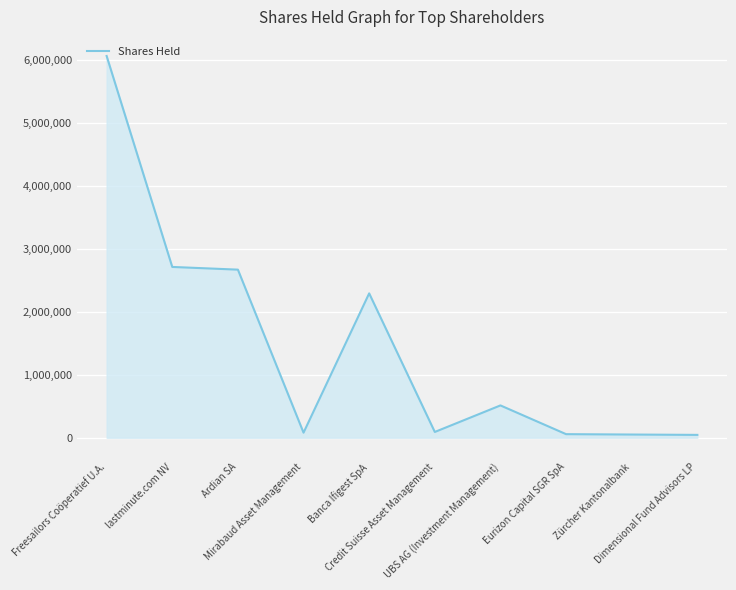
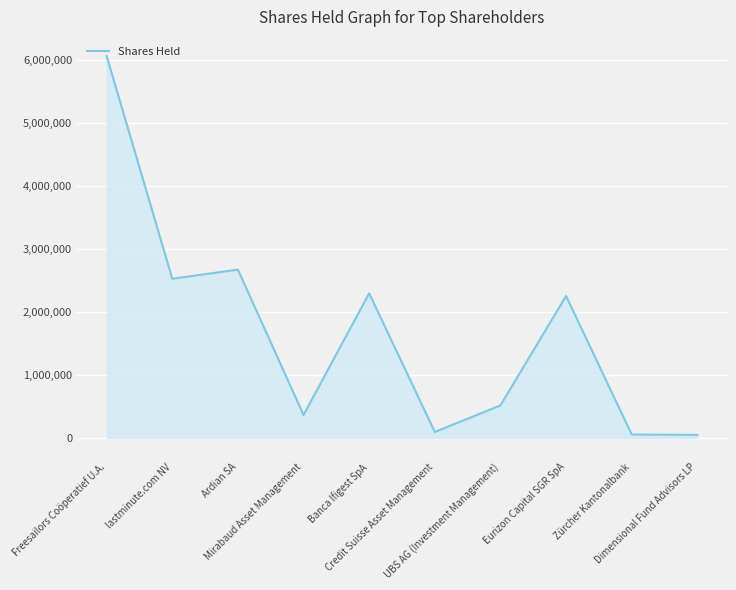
  {
    "Freesailors Coöperatief U.A.": "6,100,000",
-   "lastminute.com NV": "2,700,000",
+   "lastminute.com NV": "2,500,000",
    "Ardian SA": "2,700,000",
-   "Mirabaud Asset Management": "100,000",
+   "Mirabaud Asset Management": "400,000",
    "Banca Ifigest SpA": "2,300,000",
    "Credit Suisse Asset Management": "100,000",
    "UBS AG (Investment Management)": "500,000",
-   "Eurizon Capital SGR SpA": "100,000",
+   "Eurizon Capital SGR SpA": "2,200,000",
    "Zürcher Kantonalbank": "100,000",
    "Dimensional Fund Advisors LP": "0"
  }
